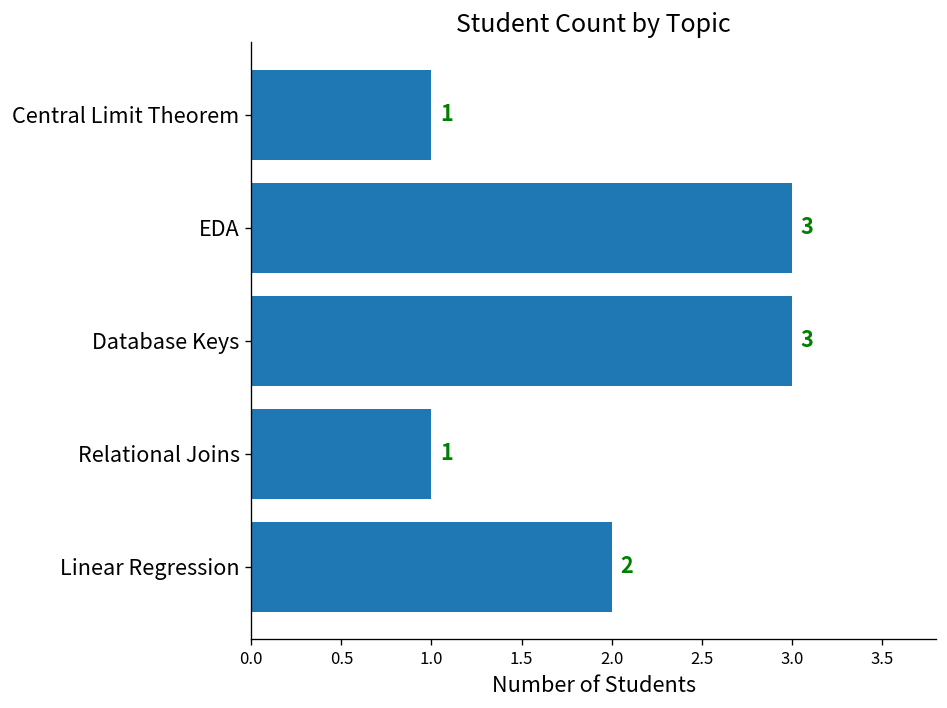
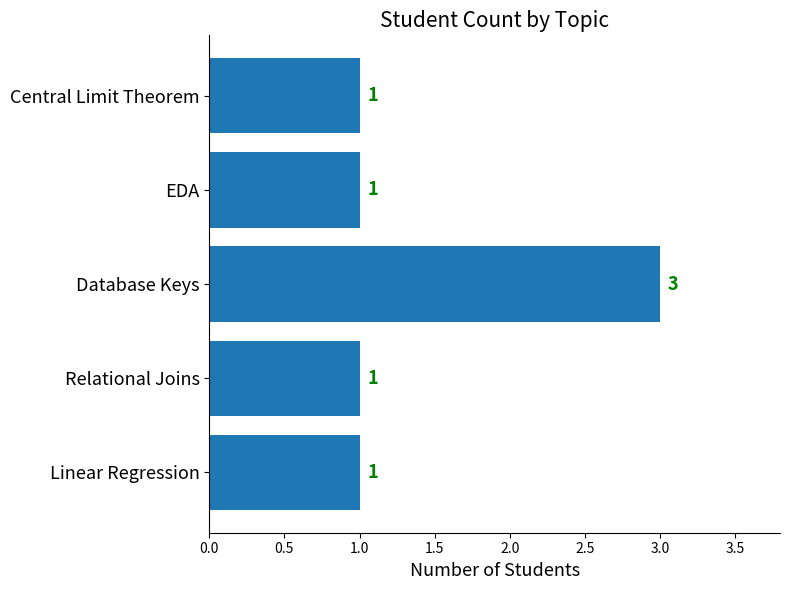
  {
    "Central Limit Theorem": 1,
-   "EDA": 3,
+   "EDA": 1,
    "Database Keys": 3,
    "Relational Joins": 1,
-   "Linear Regression": 2
+   "Linear Regression": 1
  }
